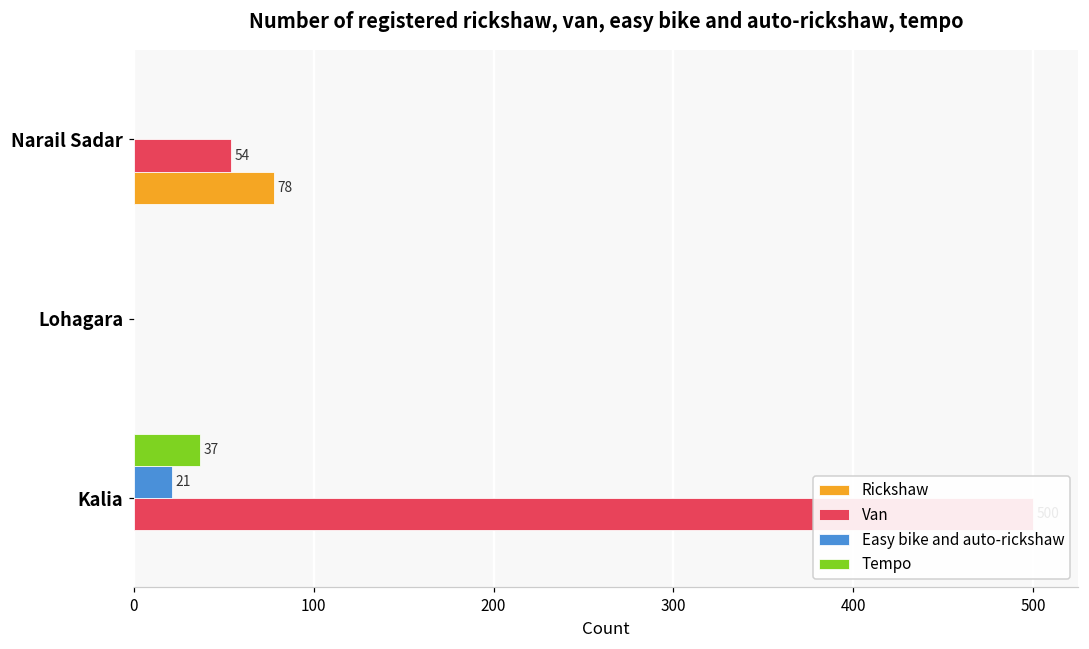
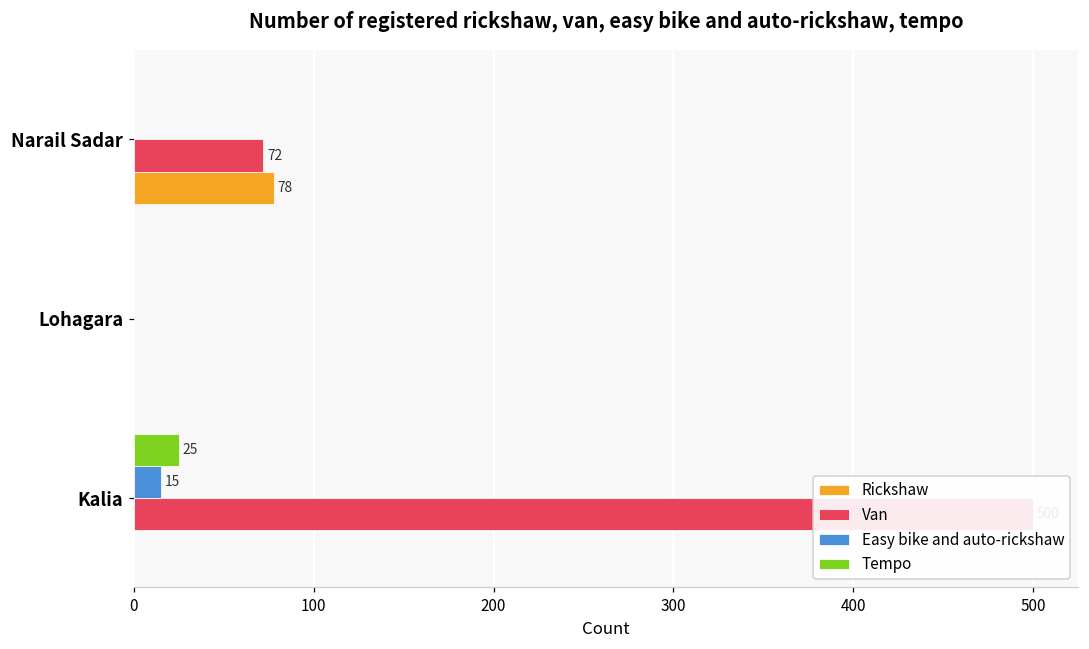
  {
    "Rickshaw": {
      "Narail Sadar": 78
    },
    "Van": {
-     "Narail Sadar": 54
+     "Narail Sadar": 72
    },
    "Easy bike and auto-rickshaw": {
-     "Kalia": 21
+     "Kalia": 15
    },
    "Tempo": {
-     "Kalia": 37
+     "Kalia": 25
    }
  }
